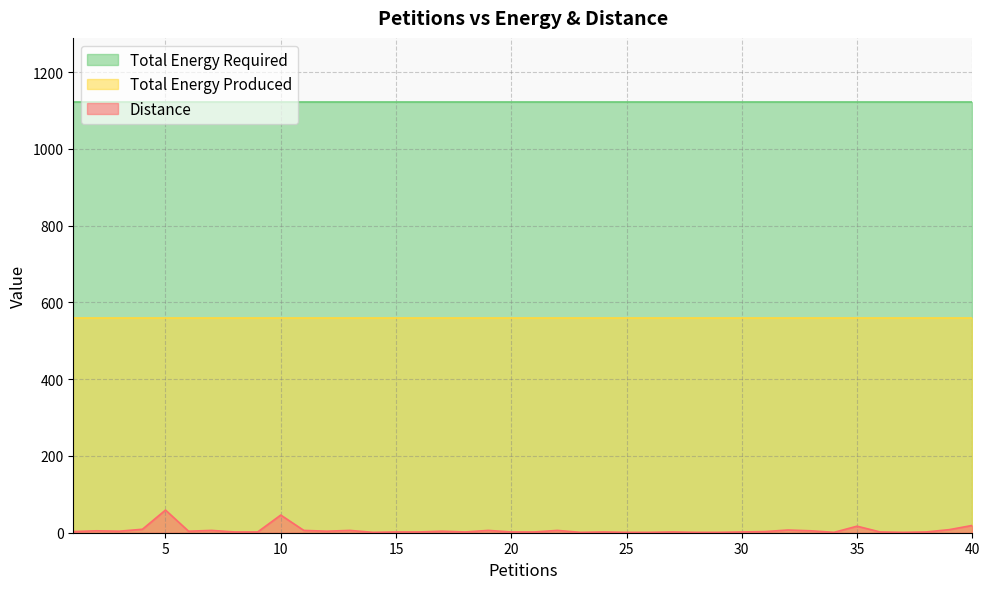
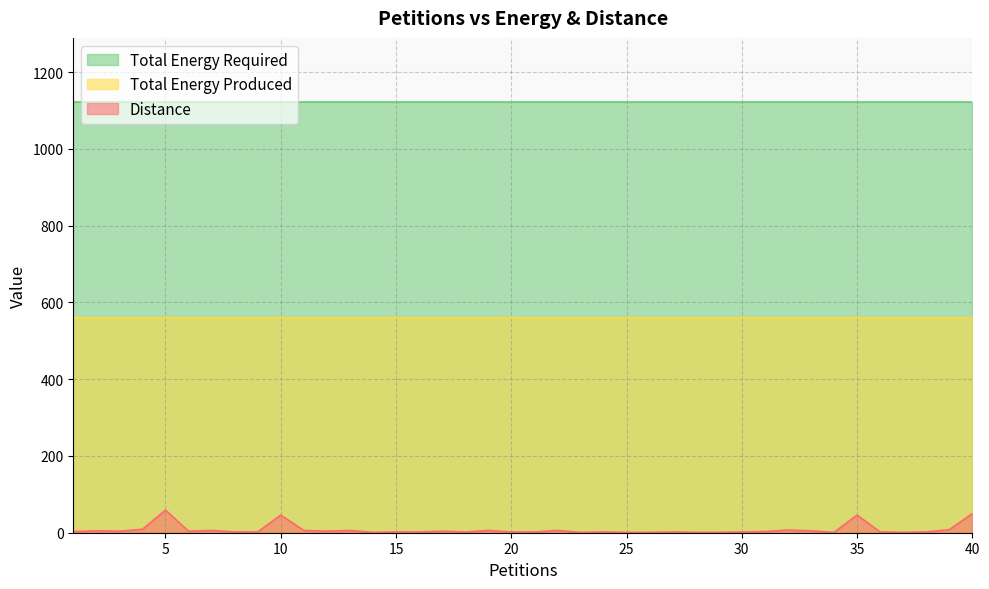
  {
    "Total Energy Required": {
      "15": 1120,
      "20": 1120,
      "25": 1120,
      "30": 1120,
      "35": 1120,
      "40": 1120
    },
    "Total Energy Produced": {
      "5": 560,
      "10": 560,
      "15": 560,
      "20": 560,
      "25": 560,
      "30": 560,
      "35": 560,
      "40": 560
    },
    "Distance": {
      "5": 60,
      "10": 50,
      "15": 0,
      "20": 0,
      "25": 0,
      "30": 0,
-     "35": 20,
-     "40": 20
+     "35": 50,
+     "40": 50
    }
  }
